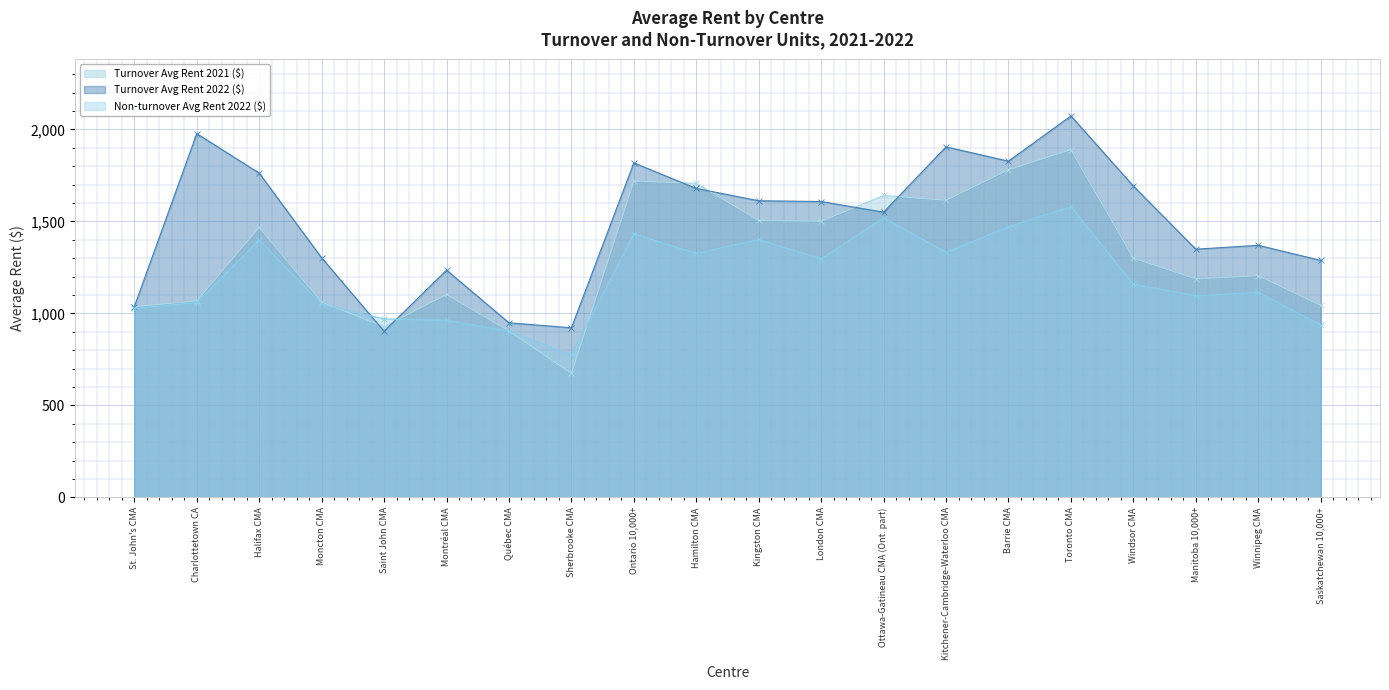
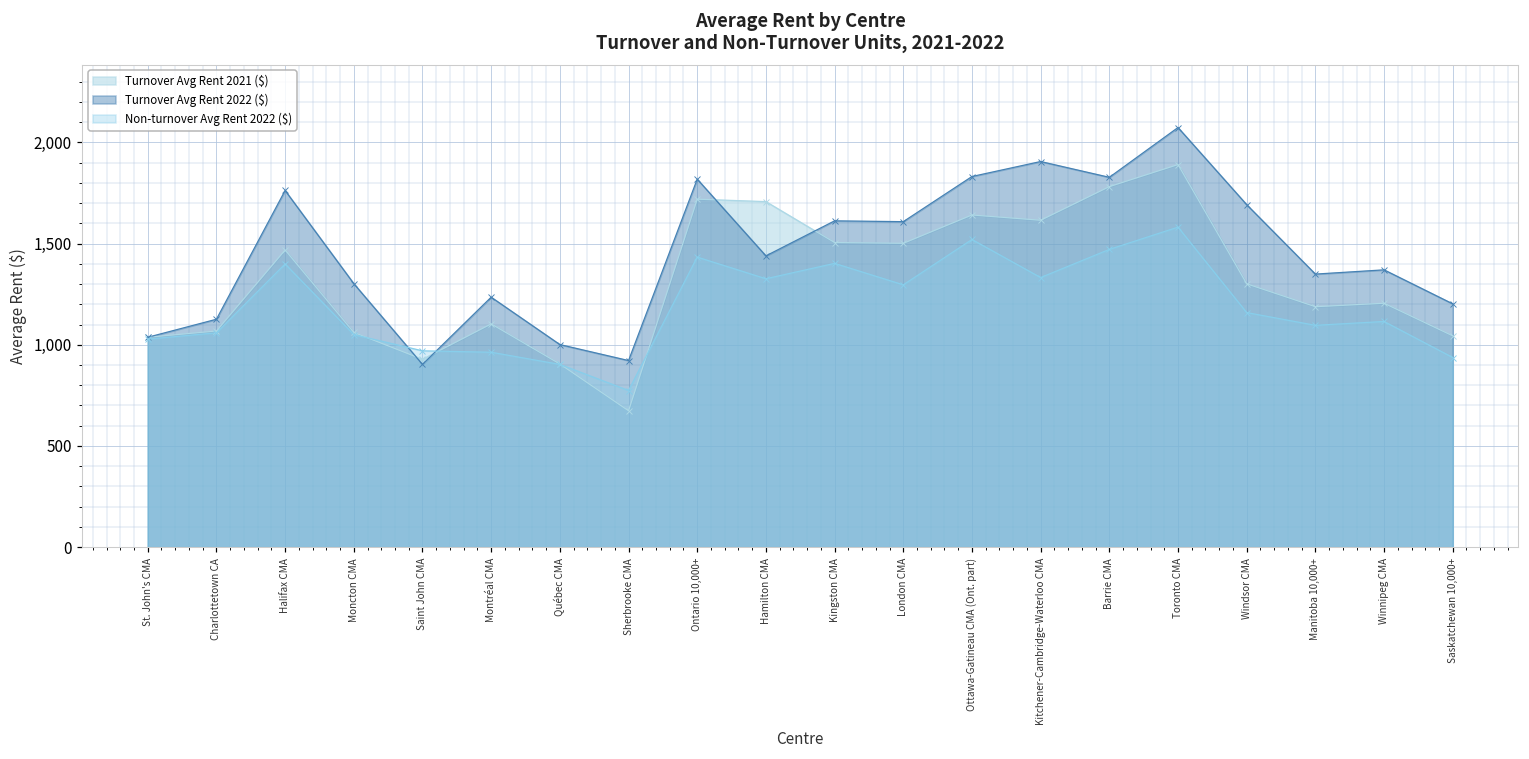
  {
    "Turnover Avg Rent 2022 ($)": {
-     "Charlottetown CA": "1,980",
+     "Charlottetown CA": "1,130",
      "Halifax CMA": "1,760",
      "Moncton CMA": "1,300",
      "Saint John CMA": "900",
      "Montréal CMA": "1,240",
-     "Québec CMA": "950",
+     "Québec CMA": "1,000",
      "Sherbrooke CMA": "920",
      "Ontario 10,000+": "1,820",
-     "Hamilton CMA": "1,680",
+     "Hamilton CMA": "1,440",
      "Kingston CMA": "1,610",
      "London CMA": "1,610",
-     "Ottawa-Gatineau CMA (Ont. part)": "1,550",
+     "Ottawa-Gatineau CMA (Ont. part)": "1,830",
      "Kitchener-Cambridge-Waterloo CMA": "1,910",
      "Barrie CMA": "1,830",
      "Toronto CMA": "2,070",
      "Windsor CMA": "1,690",
      "Manitoba 10,000+": "1,350",
      "Winnipeg CMA": "1,370",
-     "Saskatchewan 10,000+": "1,290"
+     "Saskatchewan 10,000+": "1,200"
    }
  }
